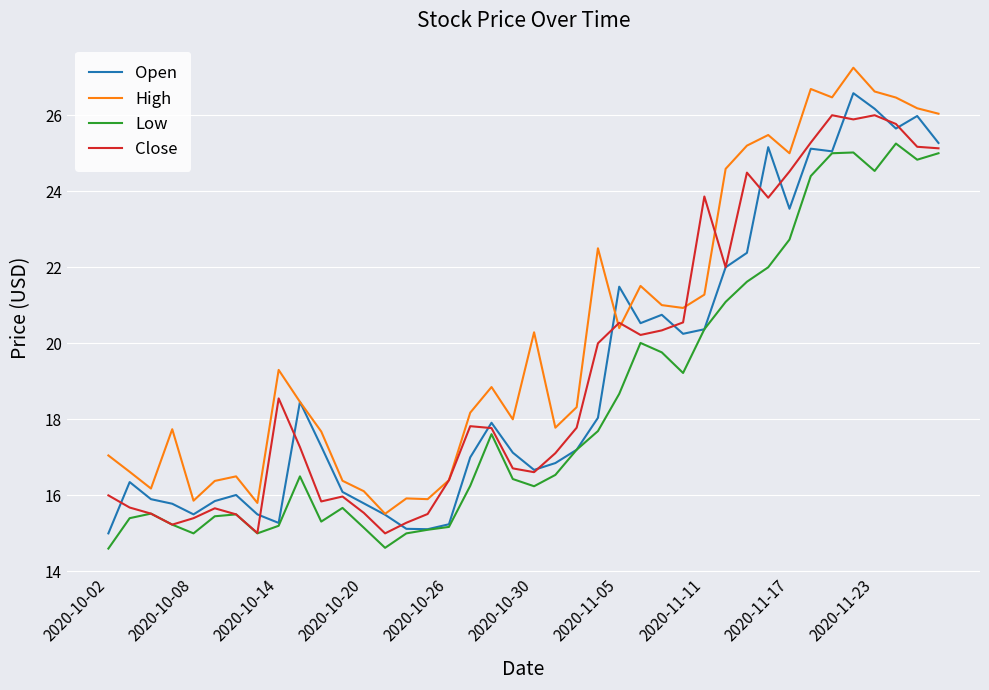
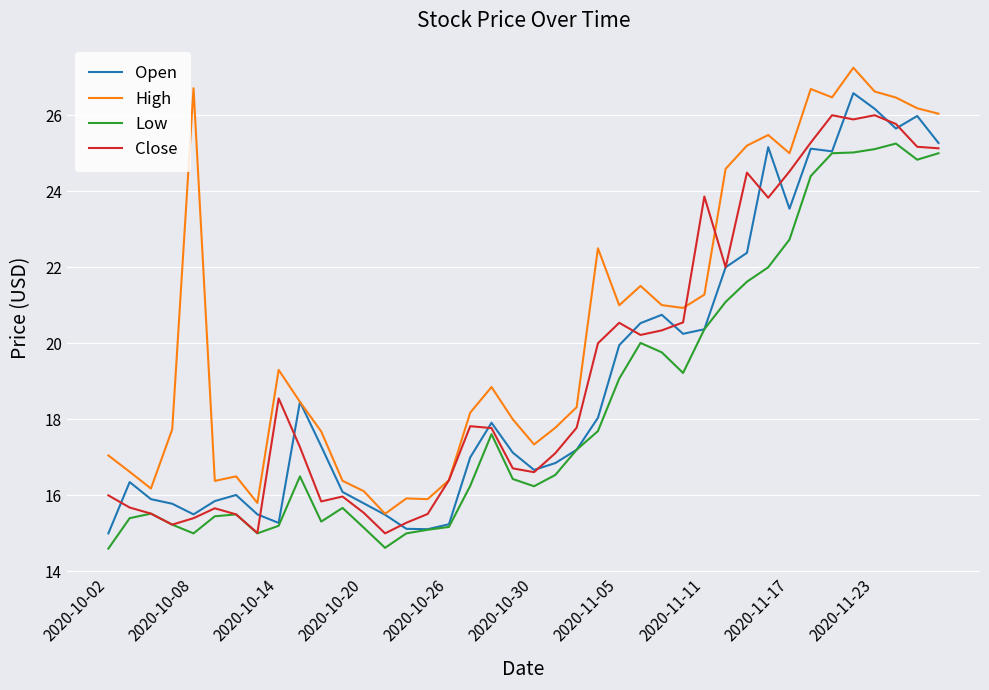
  {
    "Open": {
      "2020-10-02": 15.0,
      "2020-10-08": 15.5,
      "2020-10-14": 15.3,
      "2020-10-20": 15.8,
      "2020-10-26": 15.2,
-     "2020-11-05": 21.5,
+     "2020-11-05": 20.0,
      "2020-11-17": 23.5,
      "2020-11-23": 26.2
    },
    "High": {
      "2020-10-02": 17.0,
-     "2020-10-08": 15.9,
+     "2020-10-08": 26.7,
      "2020-10-14": 19.3,
      "2020-10-20": 16.1,
-     "2020-10-30": 20.3,
-     "2020-11-05": 20.4,
+     "2020-10-30": 17.3,
+     "2020-11-05": 21.0,
      "2020-11-11": 21.3,
      "2020-11-17": 25.0,
      "2020-11-23": 26.6
    },
    "Low": {
      "2020-10-02": 14.6,
      "2020-10-08": 15.0,
      "2020-10-14": 15.2,
      "2020-10-20": 15.2,
      "2020-10-26": 15.2,
      "2020-10-30": 16.2,
-     "2020-11-05": 18.7,
+     "2020-11-05": 19.1,
      "2020-11-17": 22.7,
-     "2020-11-23": 24.5
+     "2020-11-23": 25.1
    },
    "Close": {
      "2020-10-02": 16.0,
      "2020-10-08": 15.4,
      "2020-10-14": 18.5,
      "2020-10-20": 15.5,
      "2020-11-05": 20.5,
      "2020-11-11": 23.9,
      "2020-11-17": 24.5,
      "2020-11-23": 26.0
    }
  }
